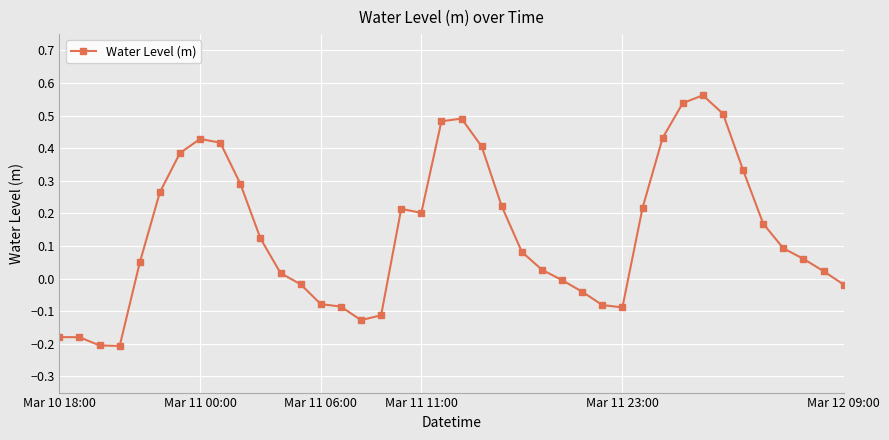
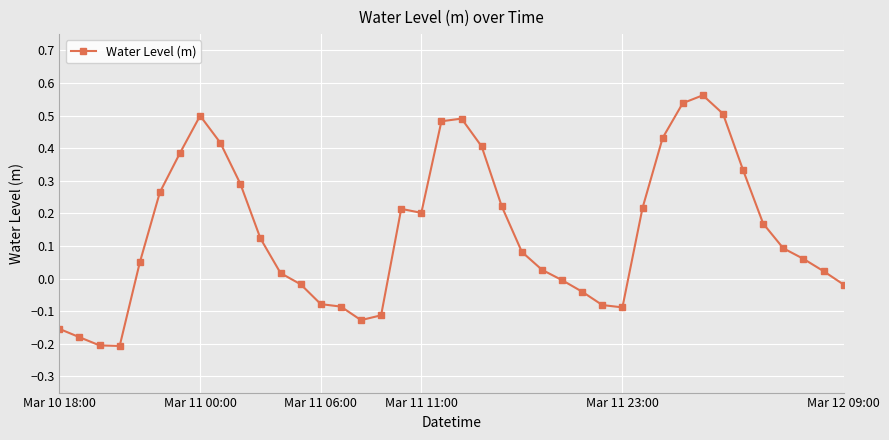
  {
-   "Mar 10 18:00": -0.18,
-   "Mar 11 00:00": 0.43,
+   "Mar 10 18:00": -0.15,
+   "Mar 11 00:00": 0.50,
    "Mar 11 06:00": -0.08,
    "Mar 11 11:00": 0.20,
    "Mar 11 23:00": -0.09,
    "Mar 12 09:00": -0.02
  }
